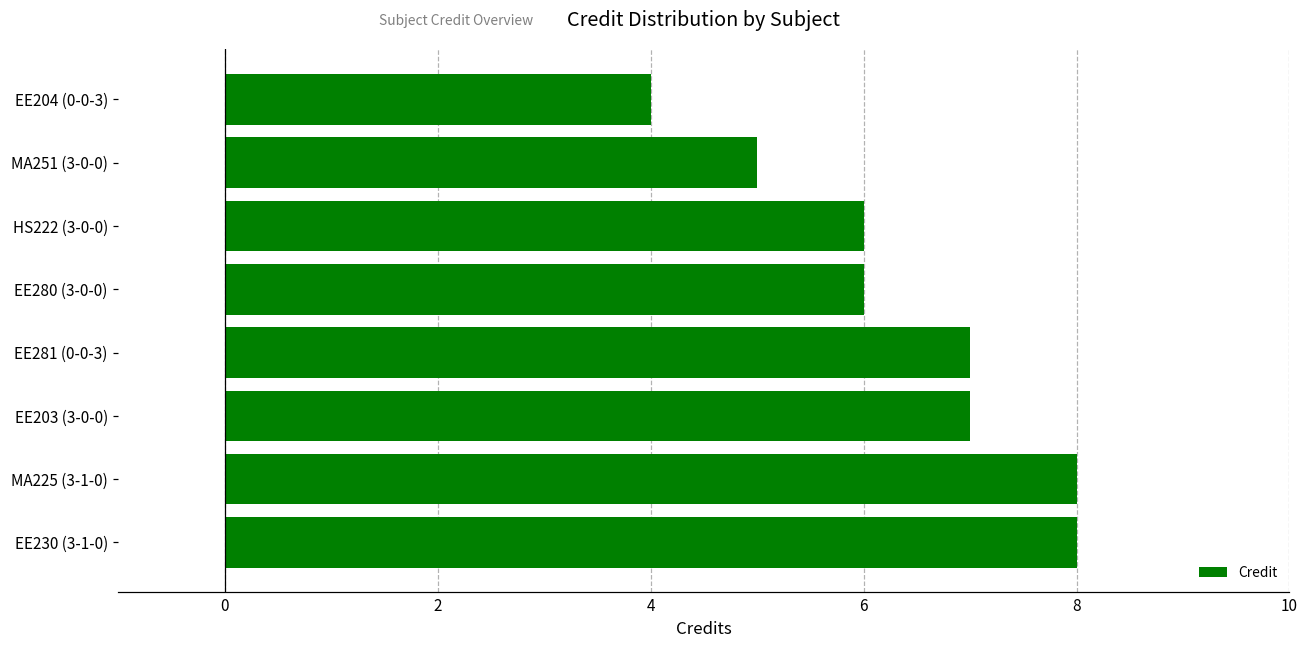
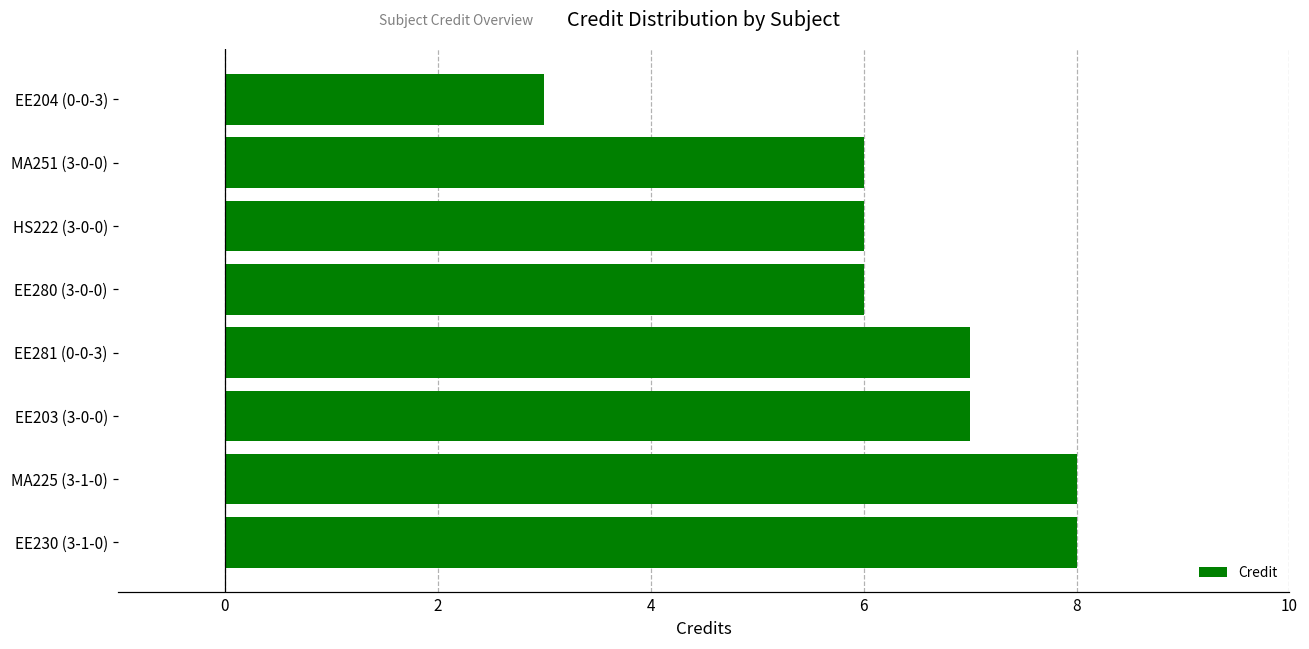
  {
-   "EE204 (0-0-3)": 4,
-   "MA251 (3-0-0)": 5,
+   "EE204 (0-0-3)": 3,
+   "MA251 (3-0-0)": 6,
    "HS222 (3-0-0)": 6,
    "EE280 (3-0-0)": 6,
    "EE281 (0-0-3)": 7,
    "EE203 (3-0-0)": 7,
    "MA225 (3-1-0)": 8,
    "EE230 (3-1-0)": 8
  }
